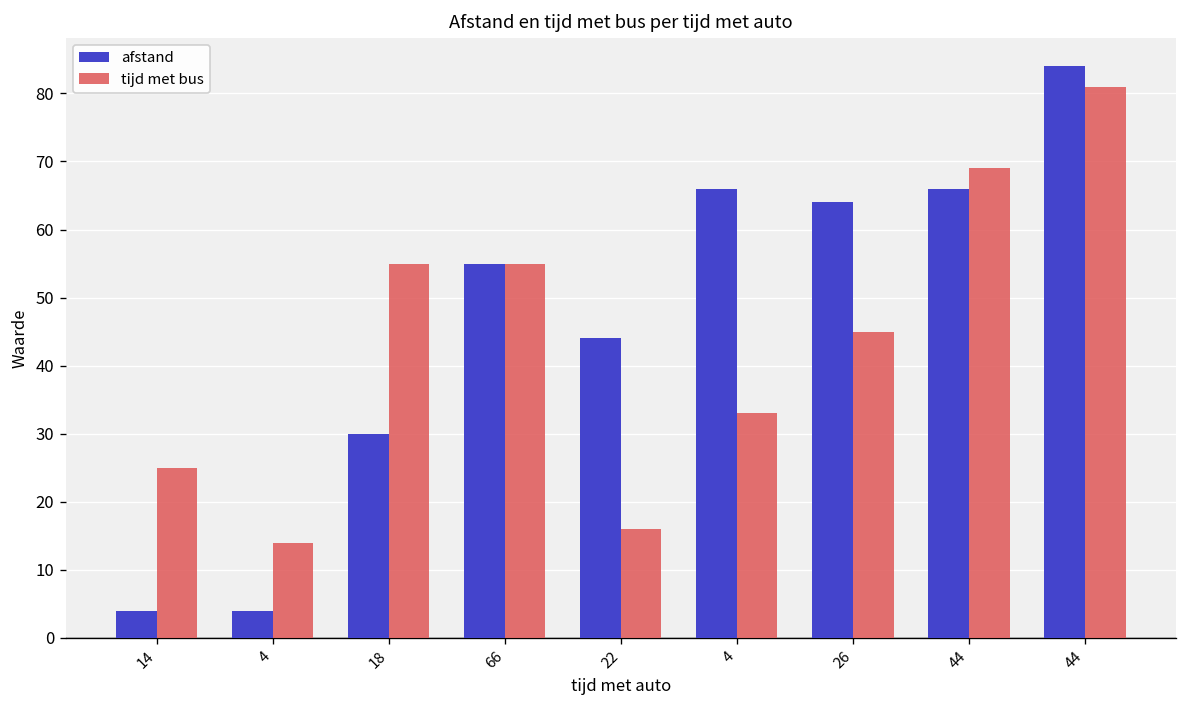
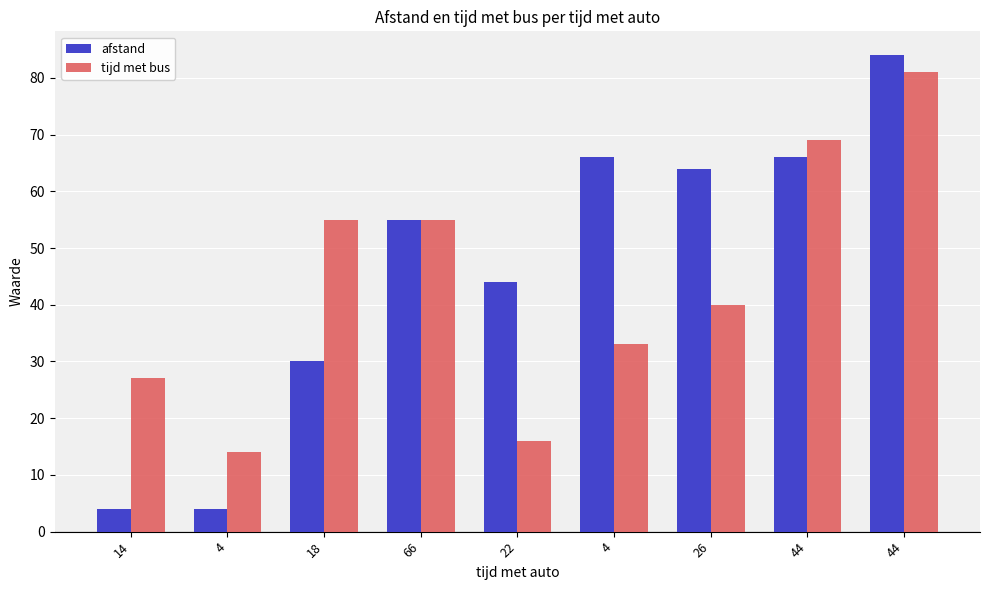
  {
    "afstand": {
      "14": 4,
      "18": 30,
      "66": 55,
      "22": 44,
      "26": 64
    },
    "tijd met bus": {
-     "14": 25,
+     "14": 27,
      "18": 55,
      "66": 55,
      "22": 16,
-     "26": 45
+     "26": 40
    }
  }
